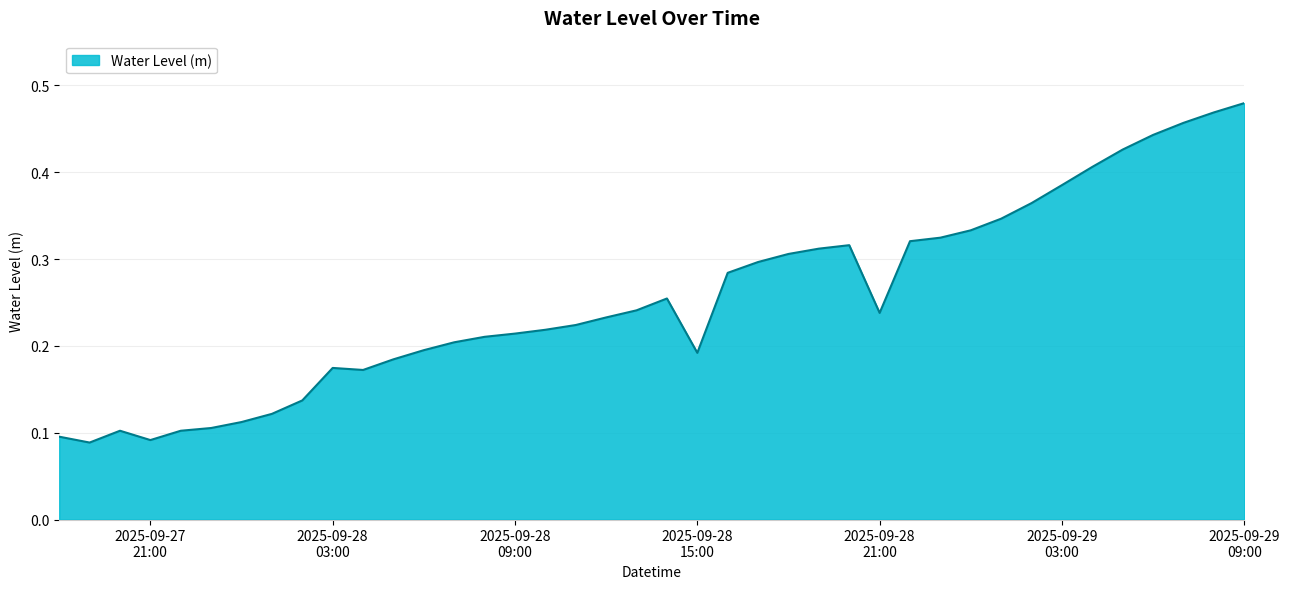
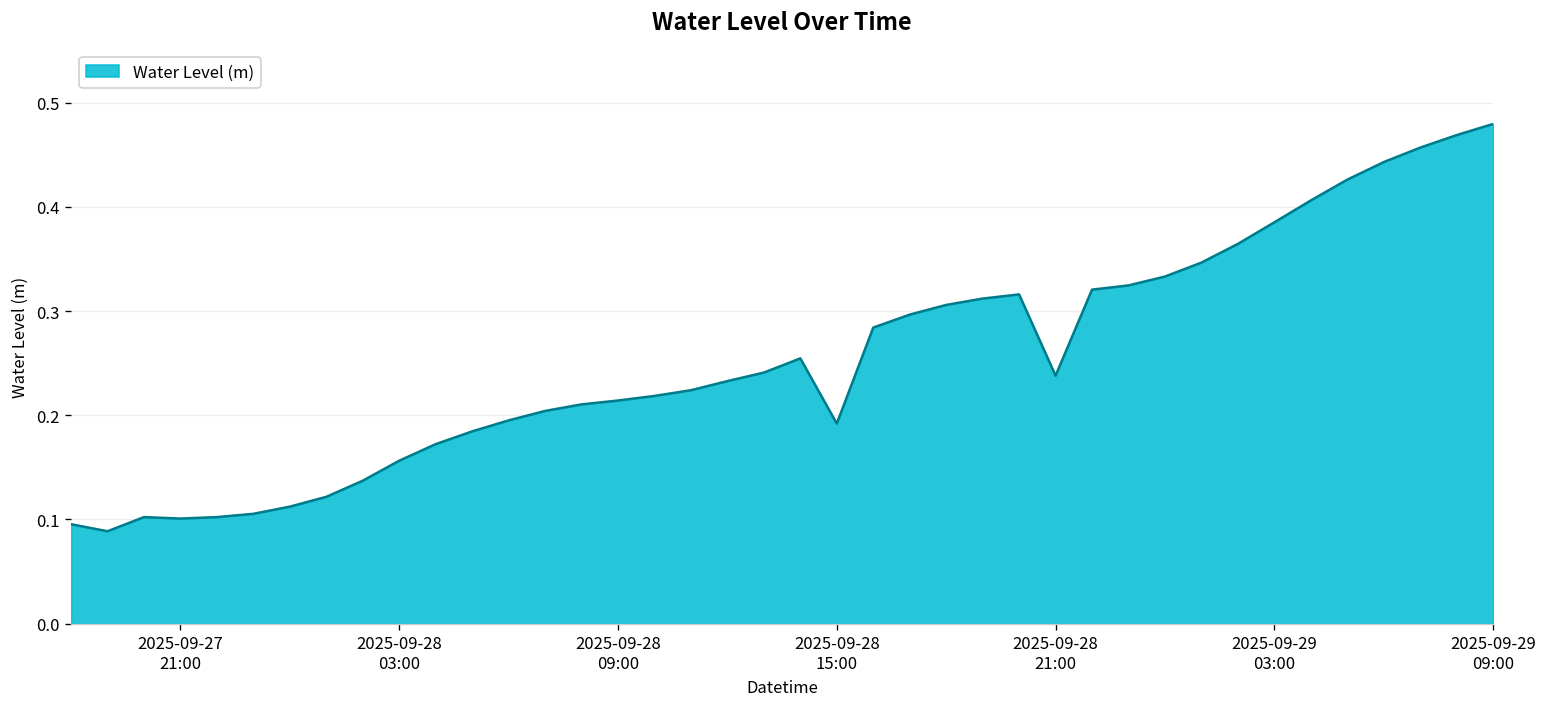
  {
-   "2025-09-27 21:00": 0.09,
-   "2025-09-28 03:00": 0.17,
+   "2025-09-27 21:00": 0.10,
+   "2025-09-28 03:00": 0.16,
    "2025-09-28 09:00": 0.21,
    "2025-09-28 15:00": 0.19,
    "2025-09-28 21:00": 0.24,
    "2025-09-29 03:00": 0.39,
    "2025-09-29 09:00": 0.48
  }
